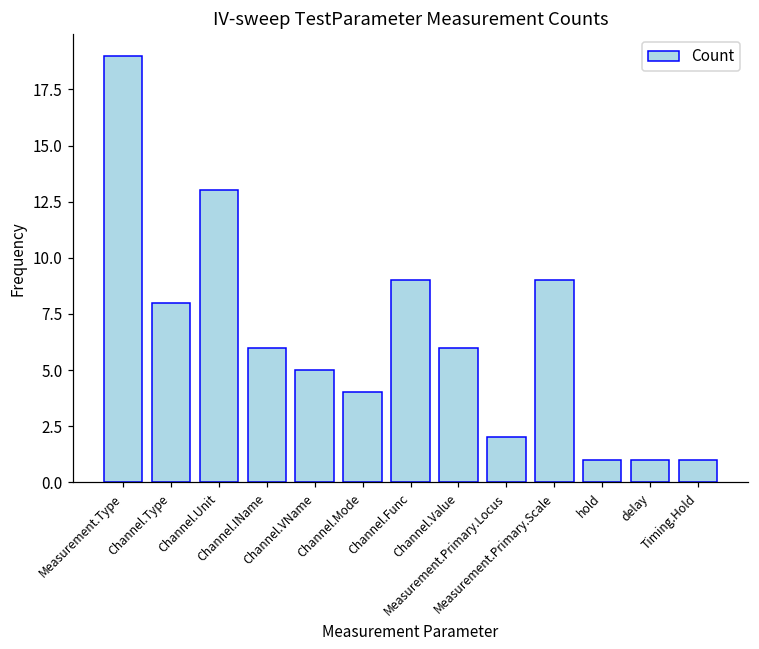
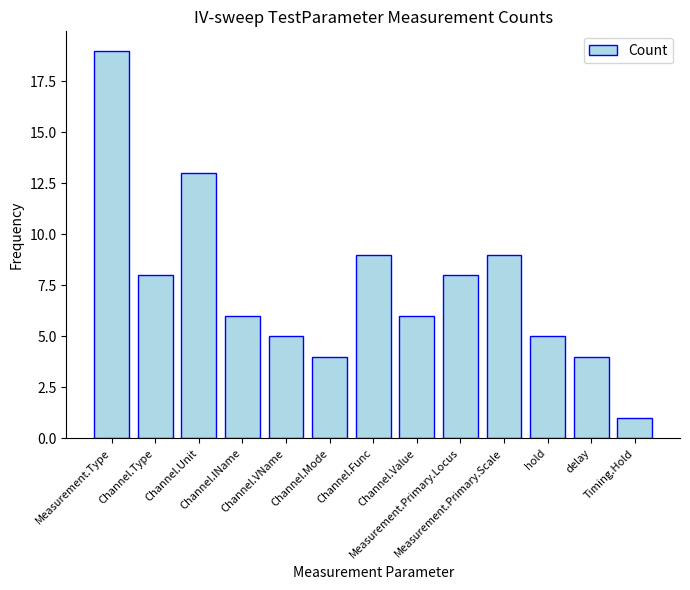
  {
    "Measurement.Type": 19,
    "Channel.Type": 8,
    "Channel.Unit": 13,
    "Channel.IName": 6,
    "Channel.VName": 5,
    "Channel.Mode": 4,
    "Channel.Func": 9,
    "Channel.Value": 6,
-   "Measurement.Primary.Locus": 2,
+   "Measurement.Primary.Locus": 8,
    "Measurement.Primary.Scale": 9,
-   "hold": 1,
-   "delay": 1,
+   "hold": 5,
+   "delay": 4,
    "Timing.Hold": 1
  }
